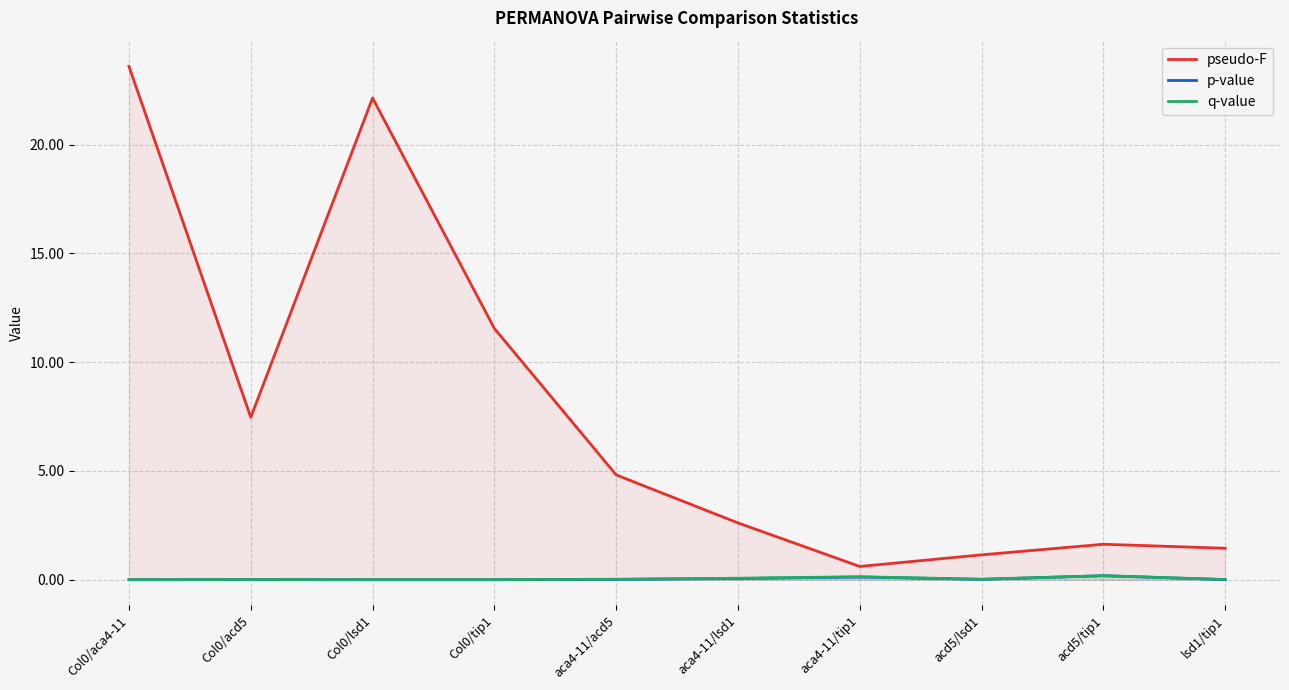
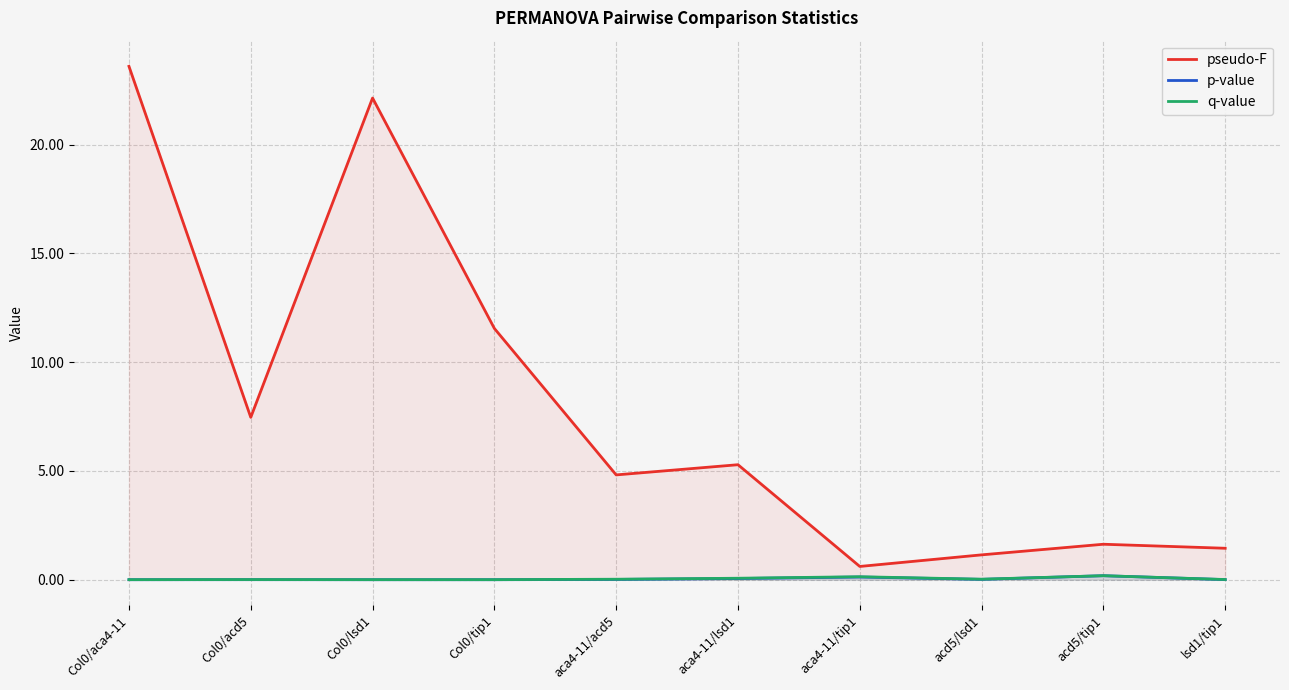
  {
    "pseudo-F": {
      "Col0/aca4-11": 23.6,
      "Col0/acd5": 7.5,
      "Col0/lsd1": 22.1,
      "Col0/tip1": 11.6,
      "aca4-11/acd5": 4.8,
-     "aca4-11/lsd1": 2.6,
+     "aca4-11/lsd1": 5.3,
      "aca4-11/tip1": 0.6,
      "acd5/lsd1": 1.1,
      "acd5/tip1": 1.6,
      "lsd1/tip1": 1.4
    },
    "q-value": {
      "Col0/aca4-11": 0.0,
      "Col0/acd5": 0.0,
      "Col0/lsd1": 0.0,
      "Col0/tip1": 0.0,
      "aca4-11/acd5": 0.0,
      "aca4-11/lsd1": 0.1,
      "aca4-11/tip1": 0.1,
      "acd5/lsd1": 0.0,
      "acd5/tip1": 0.2,
      "lsd1/tip1": 0.0
    }
  }
